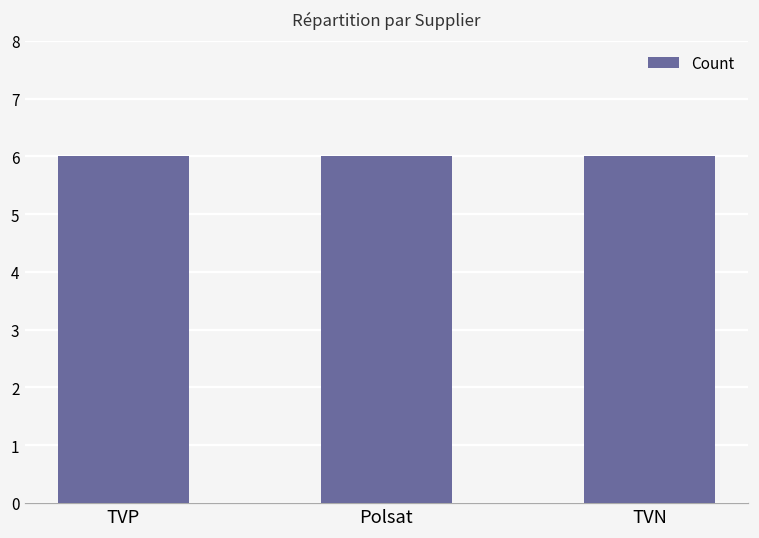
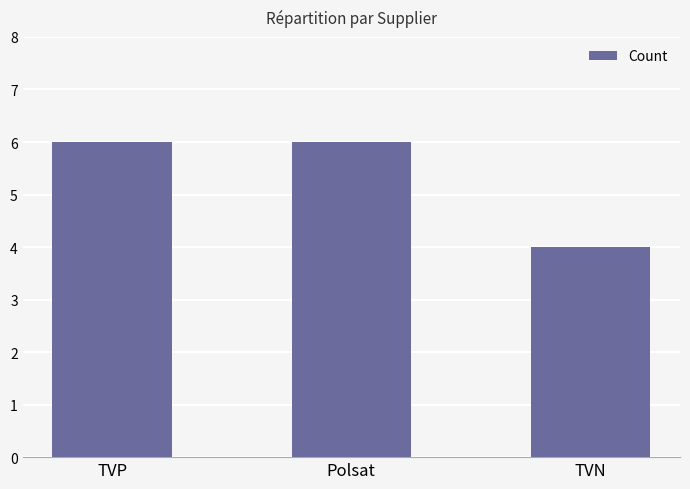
  {
    "TVP": 6,
    "Polsat": 6,
-   "TVN": 6
+   "TVN": 4
  }
